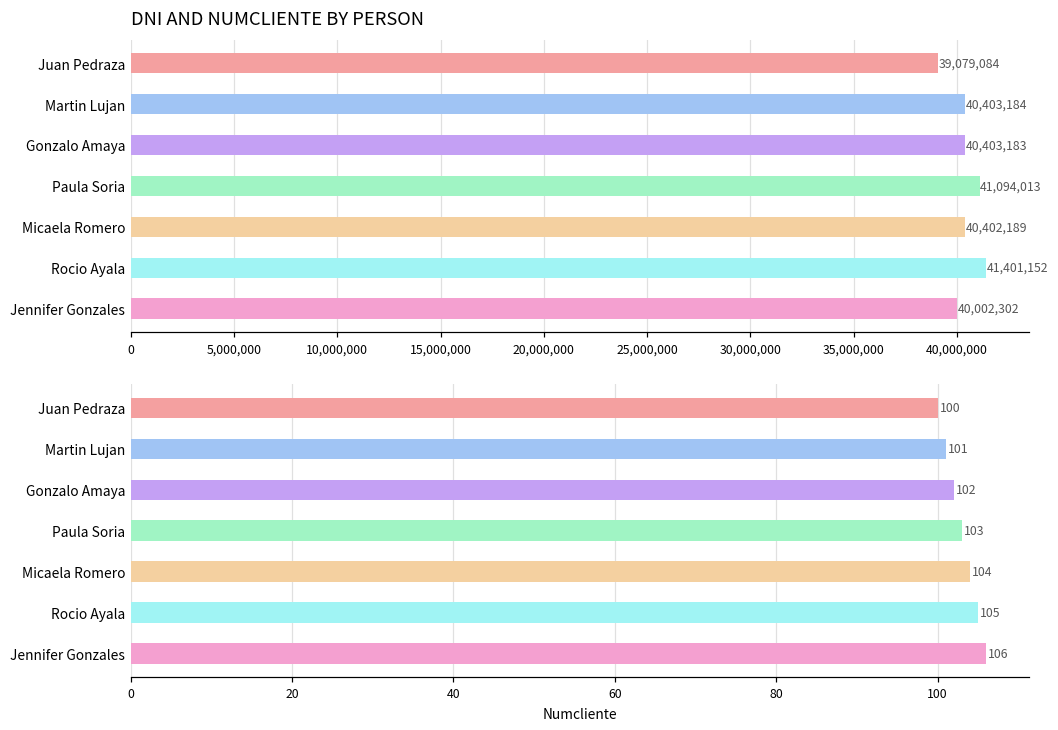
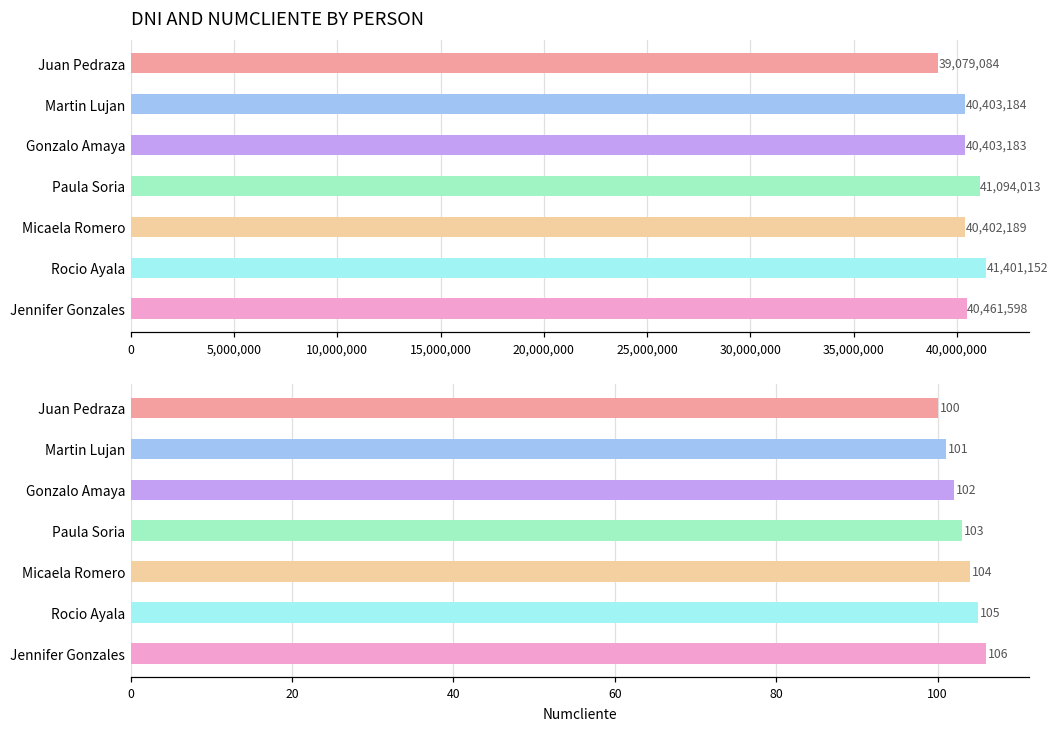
  {
    "DNI AND NUMCLIENTE BY PERSON": {
      "Juan Pedraza": "39,079,084",
      "Martin Lujan": "40,403,184",
      "Gonzalo Amaya": "40,403,183",
      "Paula Soria": "41,094,013",
      "Micaela Romero": "40,402,189",
      "Rocio Ayala": "41,401,152",
-     "Jennifer Gonzales": "40,002,302"
+     "Jennifer Gonzales": "40,461,598"
    }
  }
